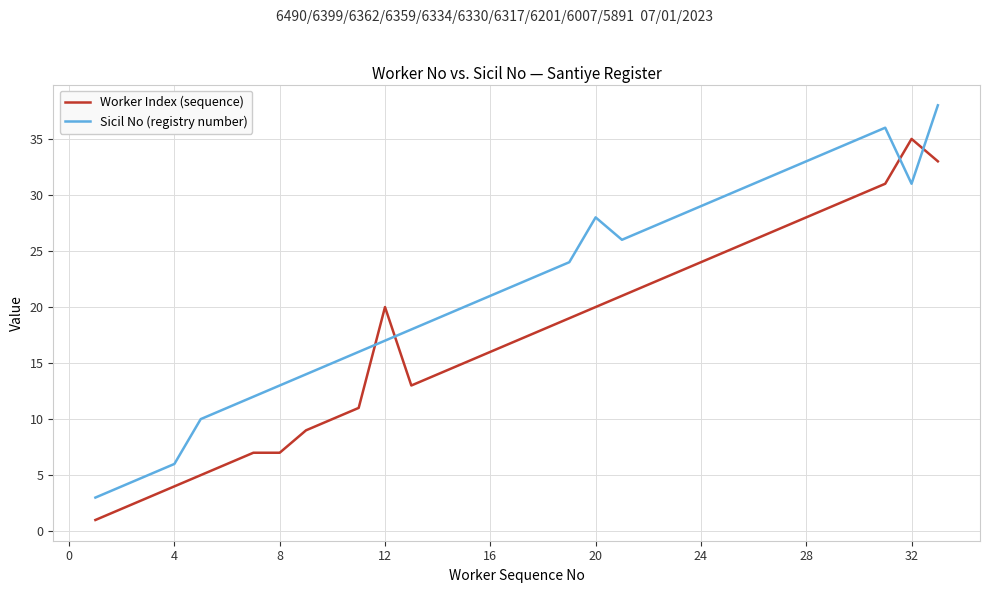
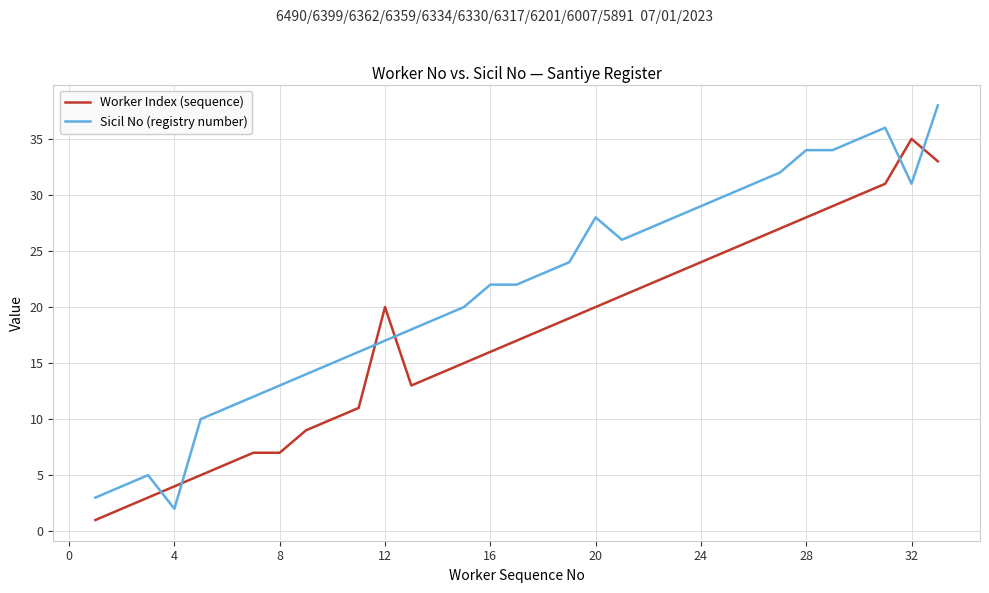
  {
    "Worker Index (sequence)": {
      "4": 4,
      "8": 7,
      "12": 20,
      "16": 16,
      "20": 20,
      "24": 24,
      "28": 28,
      "32": 35
    },
    "Sicil No (registry number)": {
-     "4": 6,
+     "4": 2,
      "8": 13,
      "12": 17,
-     "16": 21,
+     "16": 22,
      "20": 28,
      "24": 29,
-     "28": 33,
+     "28": 34,
      "32": 31
    }
  }
